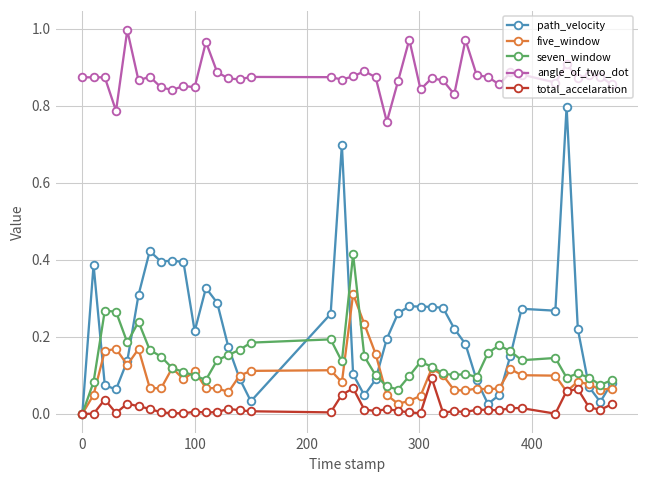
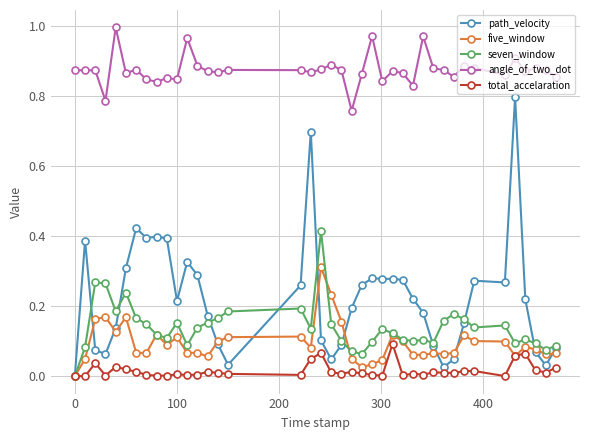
  {
    "path_velocity": {
      "100": 0.21
    },
    "five_window": {
      "100": 0.11
    },
    "seven_window": {
-     "100": 0.10
+     "100": 0.15
    },
    "angle_of_two_dot": {
      "0": 0.87,
      "100": 0.85
    },
    "total_accelaration": {
      "100": 0.01
    }
  }
